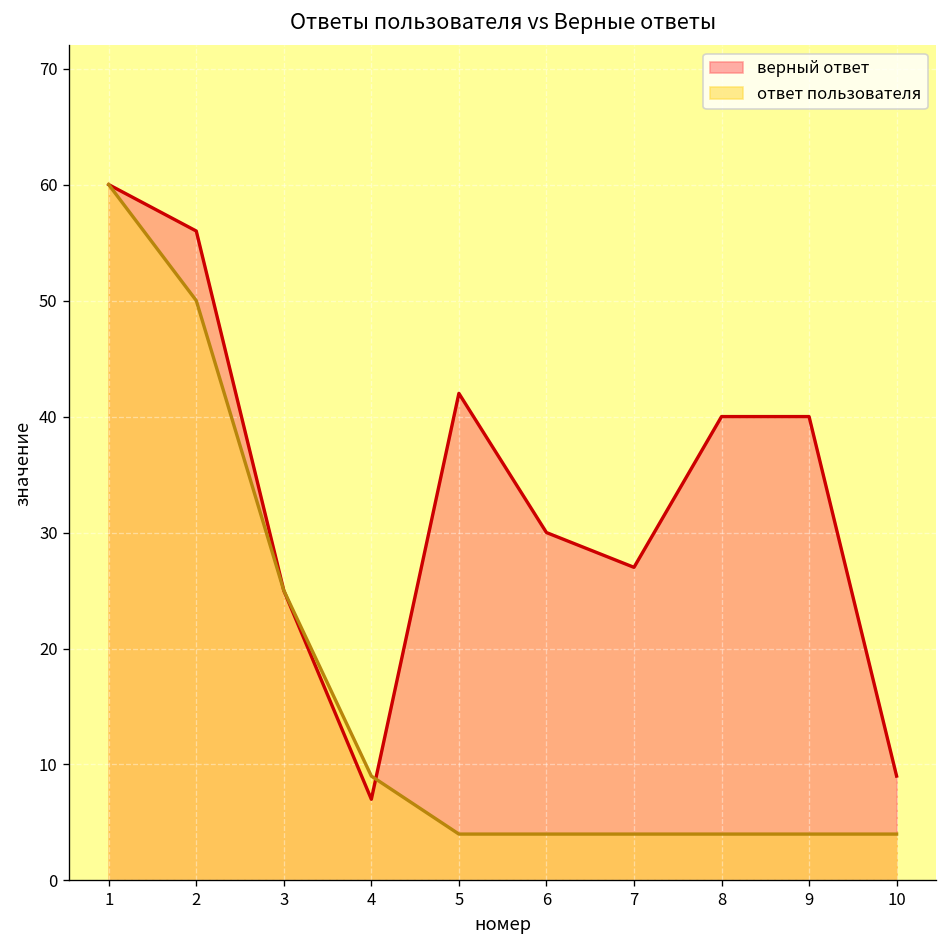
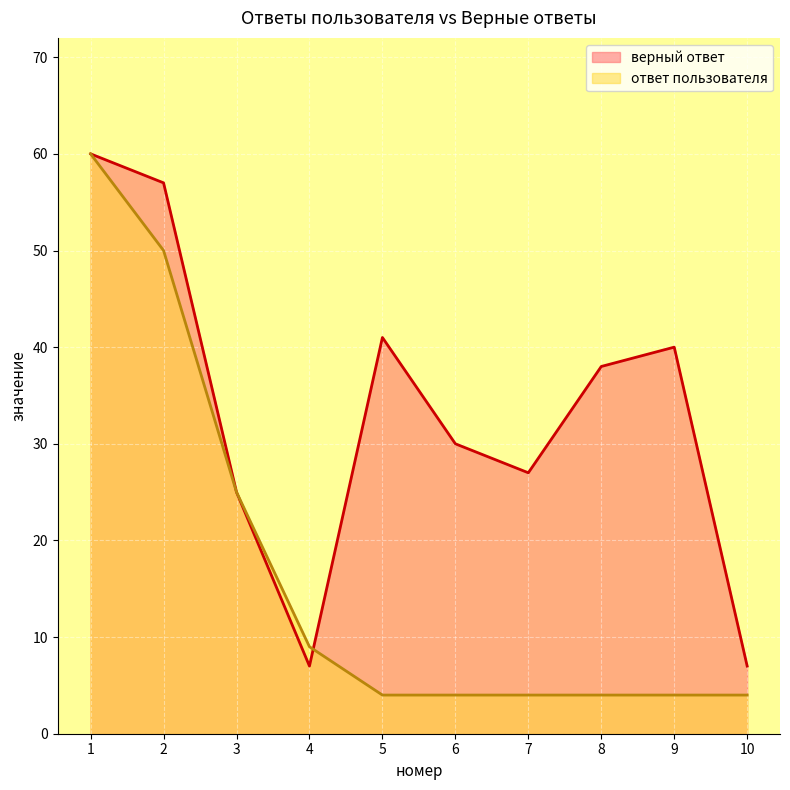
  {
    "верный ответ": {
-     "2": 56,
+     "2": 57,
      "4": 7,
-     "5": 42,
+     "5": 41,
      "6": 30,
      "7": 27,
-     "8": 40,
+     "8": 38,
      "9": 40,
-     "10": 9
+     "10": 7
    },
    "ответ пользователя": {
      "2": 50,
      "4": 9,
      "5": 4,
      "6": 4,
      "7": 4,
      "8": 4,
      "9": 4,
      "10": 4
    }
  }
